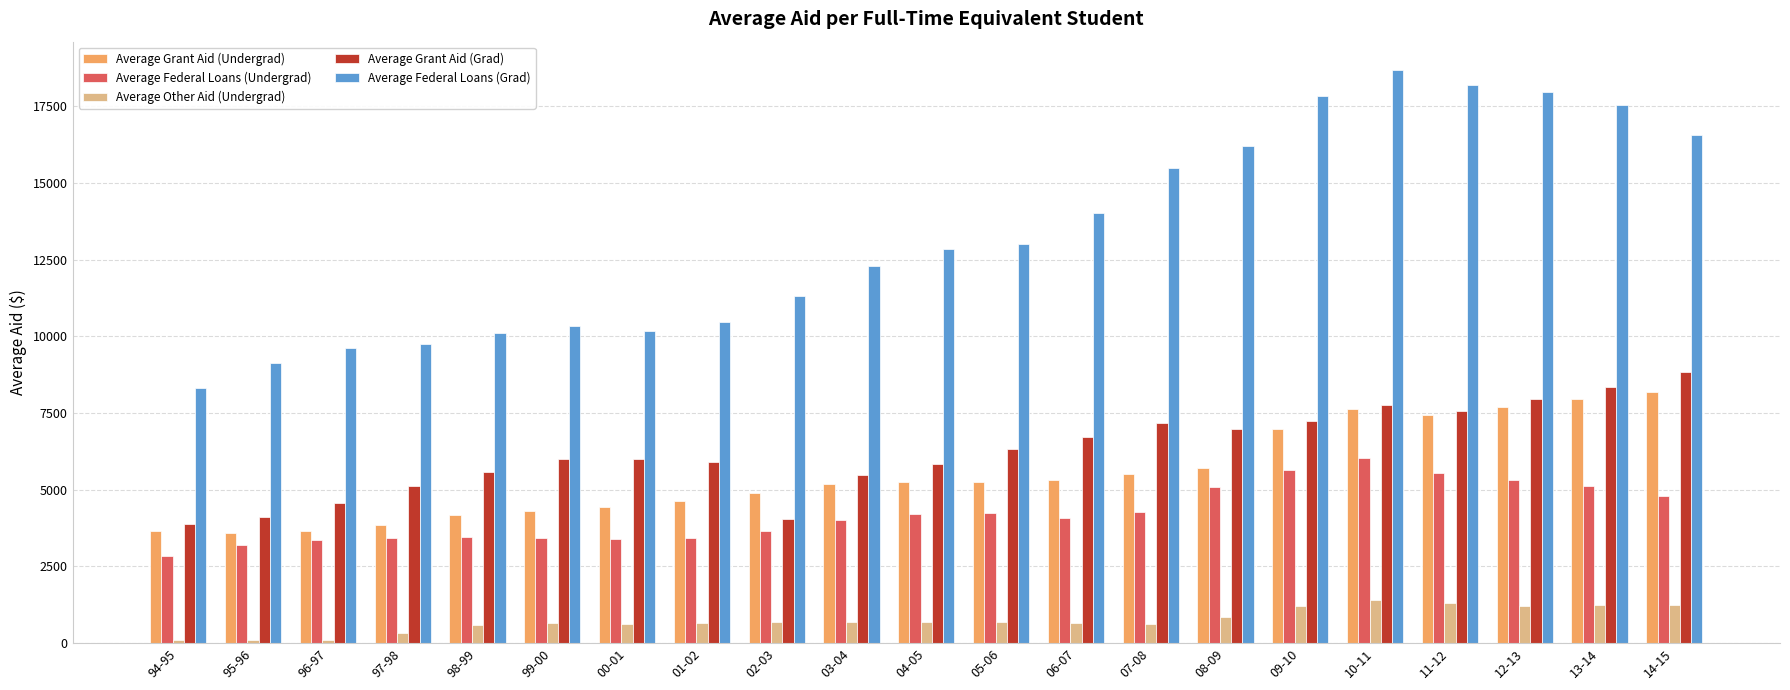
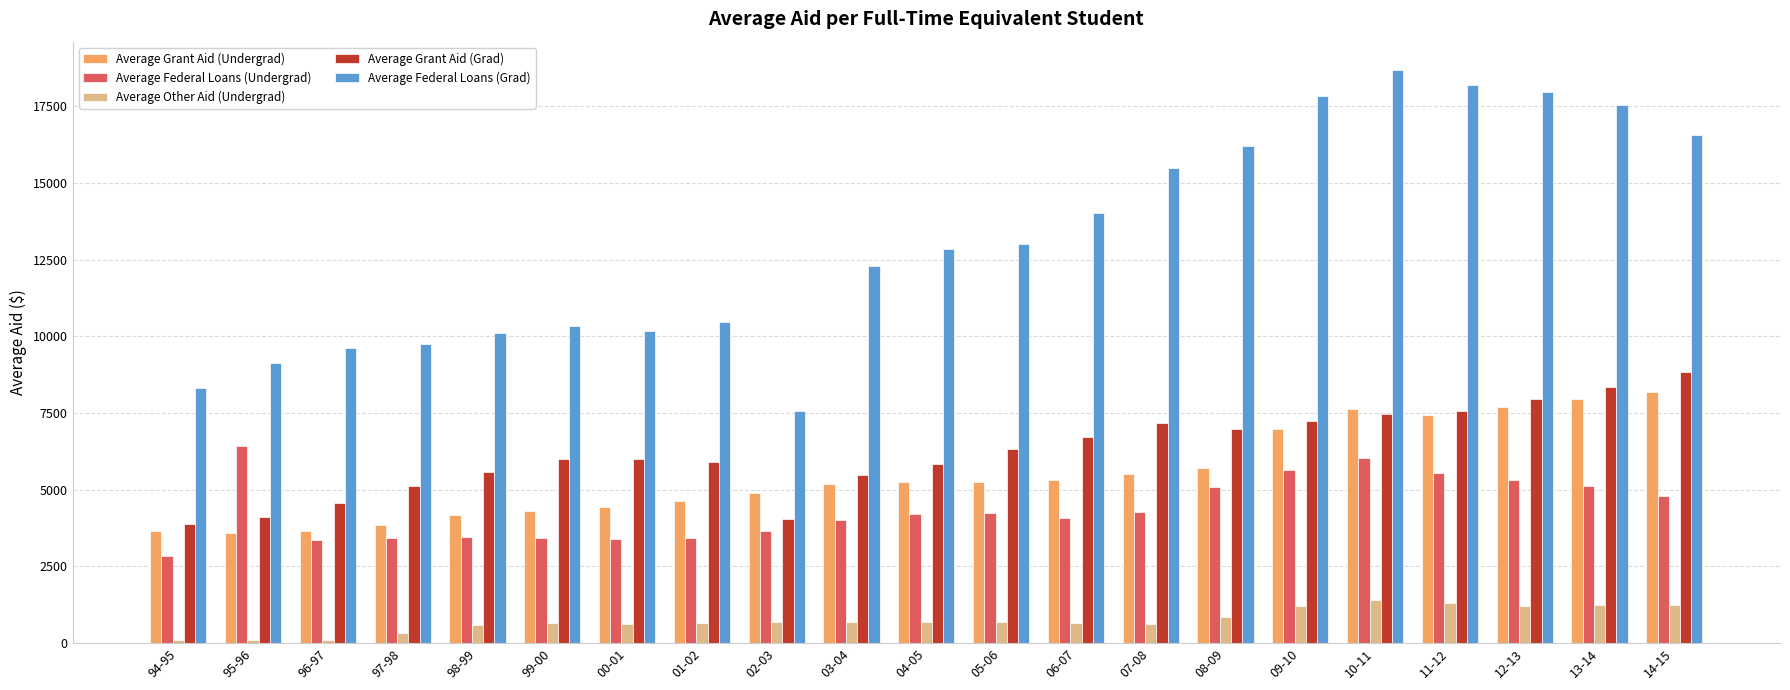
  {
    "Average Federal Loans (Undergrad)": {
      "94-95": 2800,
-     "95-96": 3200,
+     "95-96": 6400,
      "96-97": 3400,
      "97-98": 3400,
      "98-99": 3500,
      "99-00": 3400,
      "00-01": 3400,
      "01-02": 3400,
      "02-03": 3700,
      "03-04": 4000,
      "04-05": 4200,
      "05-06": 4200,
      "06-07": 4100,
      "07-08": 4300,
      "08-09": 5100,
      "09-10": 5600,
      "10-11": 6000,
      "11-12": 5500,
      "12-13": 5300,
      "13-14": 5100,
      "14-15": 4800
    },
    "Average Grant Aid (Grad)": {
      "94-95": 3900,
      "95-96": 4100,
      "96-97": 4600,
      "97-98": 5100,
      "98-99": 5600,
      "99-00": 6000,
      "00-01": 6000,
      "01-02": 5900,
      "02-03": 4000,
      "03-04": 5500,
      "04-05": 5900,
      "05-06": 6300,
      "06-07": 6700,
      "07-08": 7200,
      "08-09": 7000,
      "09-10": 7300,
-     "10-11": 7700,
+     "10-11": 7500,
      "11-12": 7600,
      "12-13": 8000,
      "13-14": 8400,
      "14-15": 8800
    },
    "Average Federal Loans (Grad)": {
      "94-95": 8300,
      "95-96": 9100,
      "96-97": 9600,
      "97-98": 9700,
      "98-99": 10100,
      "99-00": 10400,
      "00-01": 10200,
      "01-02": 10500,
-     "02-03": 11300,
+     "02-03": 7600,
      "03-04": 12300,
      "04-05": 12900,
      "05-06": 13000,
      "06-07": 14000,
      "07-08": 15500,
      "08-09": 16200,
      "09-10": 17800,
      "10-11": 18700,
      "11-12": 18200,
      "12-13": 17900,
      "13-14": 17600,
      "14-15": 16600
    }
  }
